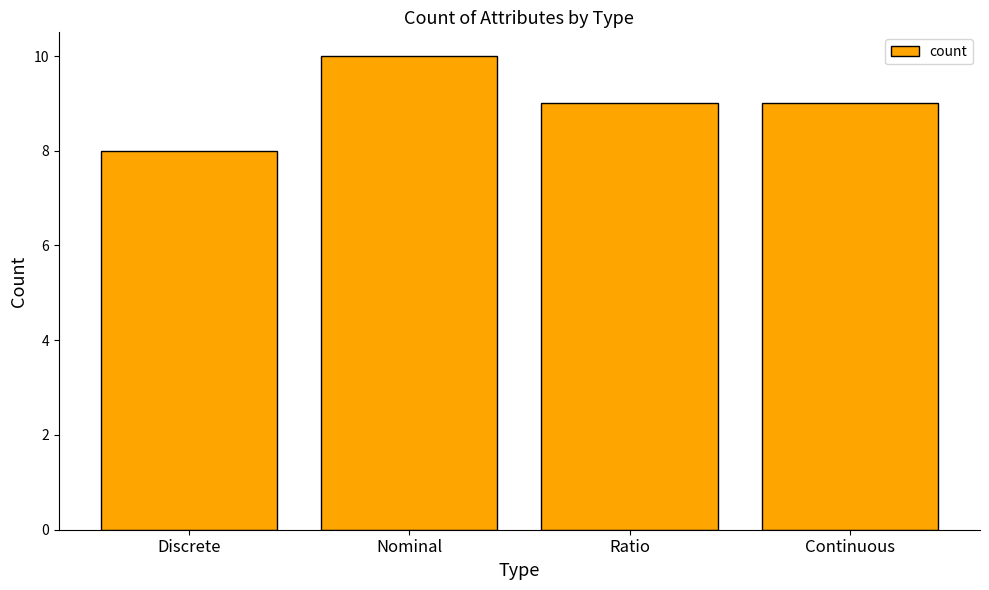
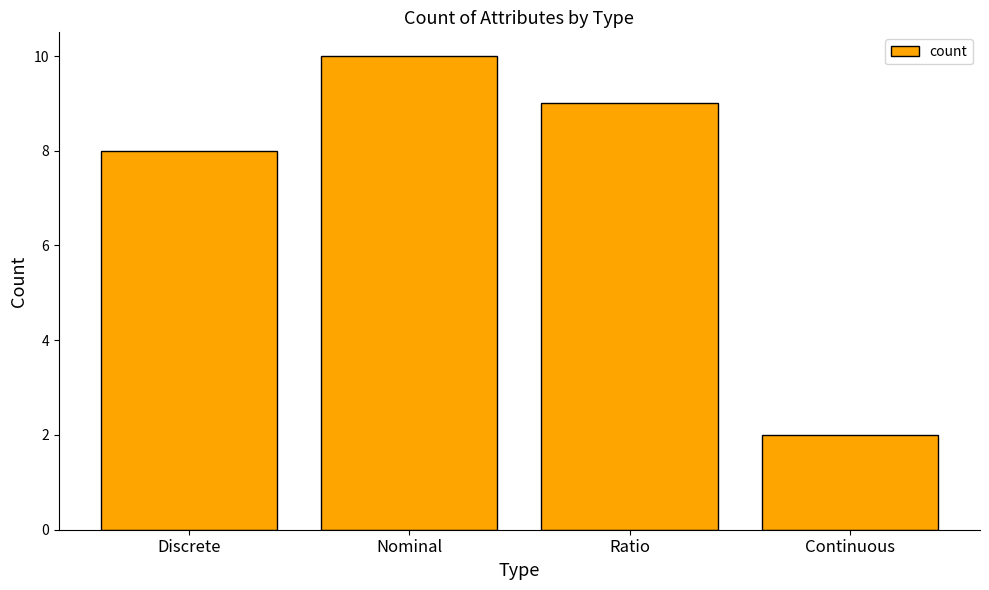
  {
    "Discrete": 8,
    "Nominal": 10,
    "Ratio": 9,
-   "Continuous": 9
+   "Continuous": 2
  }
